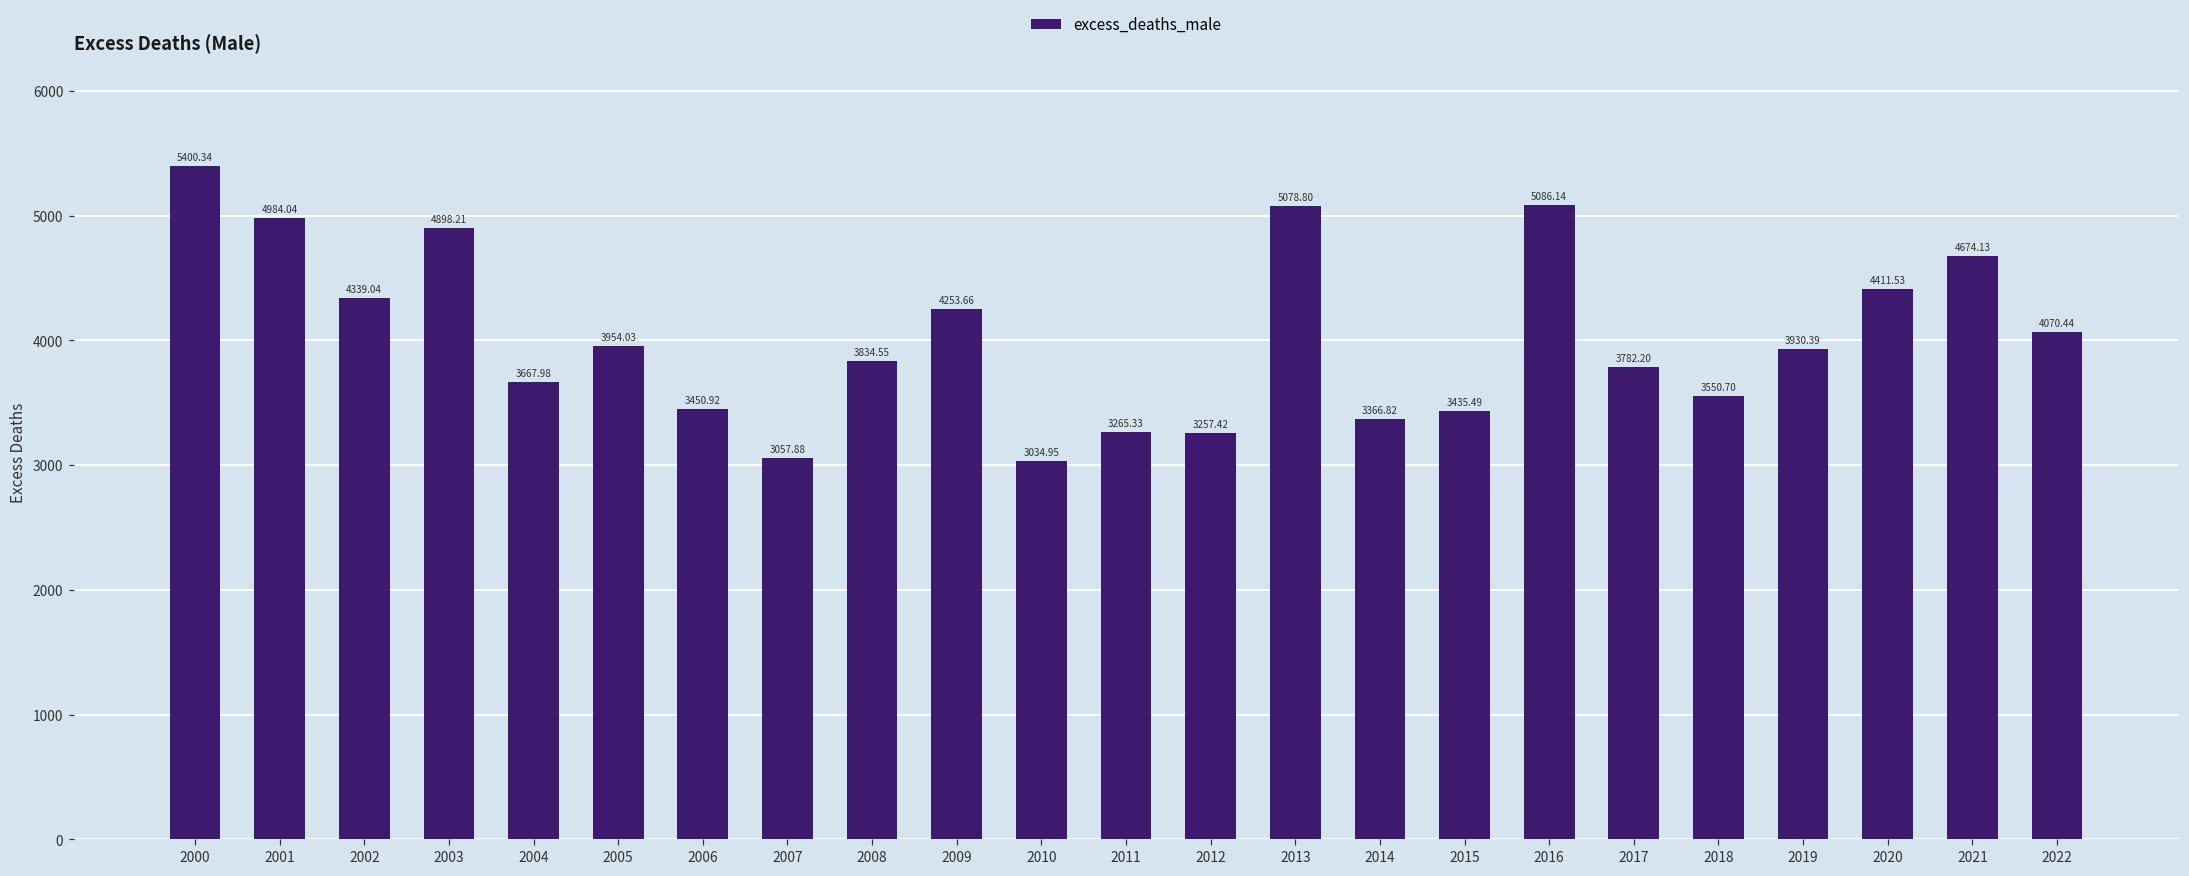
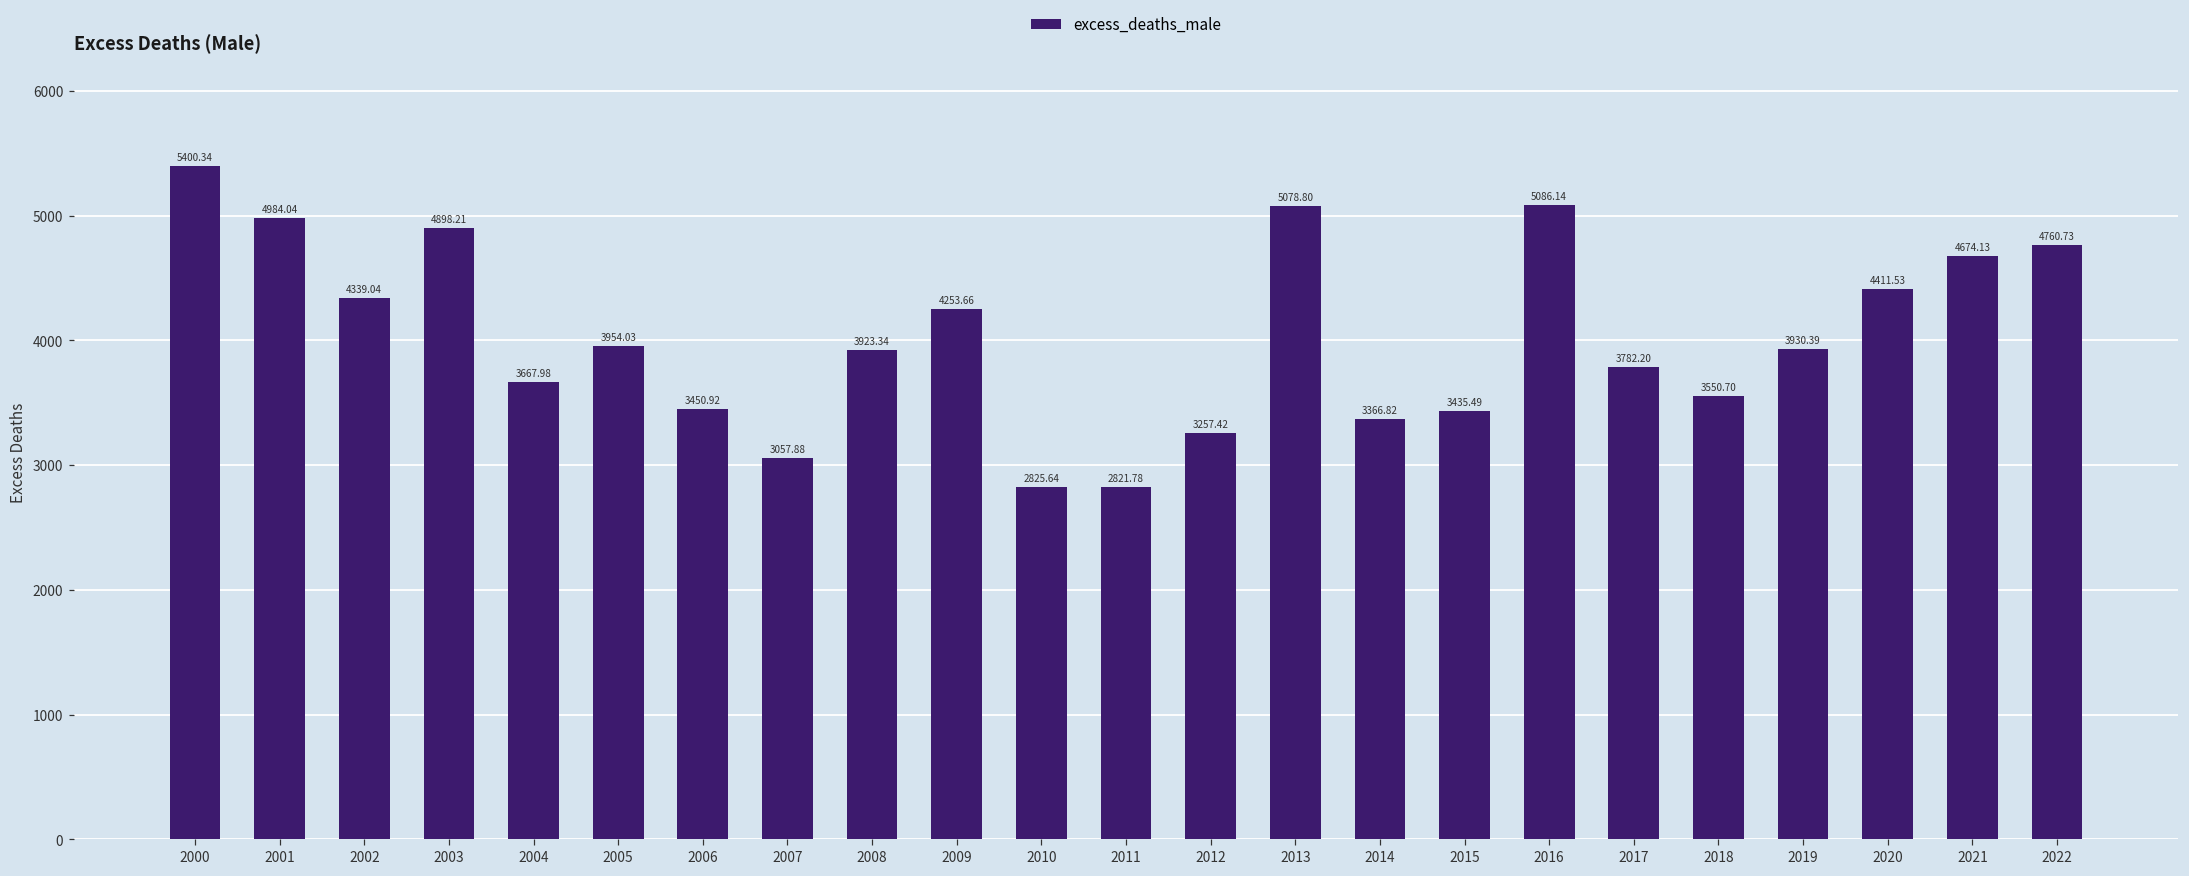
  {
    "2000": 5400.34,
    "2001": 4984.04,
    "2002": 4339.04,
    "2003": 4898.21,
    "2004": 3667.98,
    "2005": 3954.03,
    "2006": 3450.92,
    "2007": 3057.88,
-   "2008": 3834.55,
+   "2008": 3923.34,
    "2009": 4253.66,
-   "2010": 3034.95,
-   "2011": 3265.33,
+   "2010": 2825.64,
+   "2011": 2821.78,
    "2012": 3257.42,
    "2013": 5078.80,
    "2014": 3366.82,
    "2015": 3435.49,
    "2016": 5086.14,
    "2017": 3782.20,
    "2018": 3550.70,
    "2019": 3930.39,
    "2020": 4411.53,
    "2021": 4674.13,
-   "2022": 4070.44
+   "2022": 4760.73
  }
